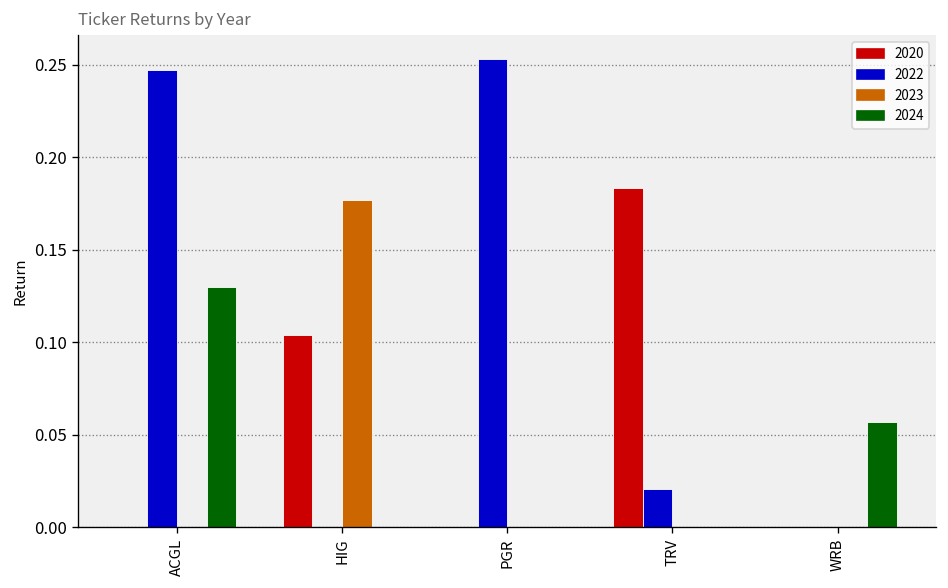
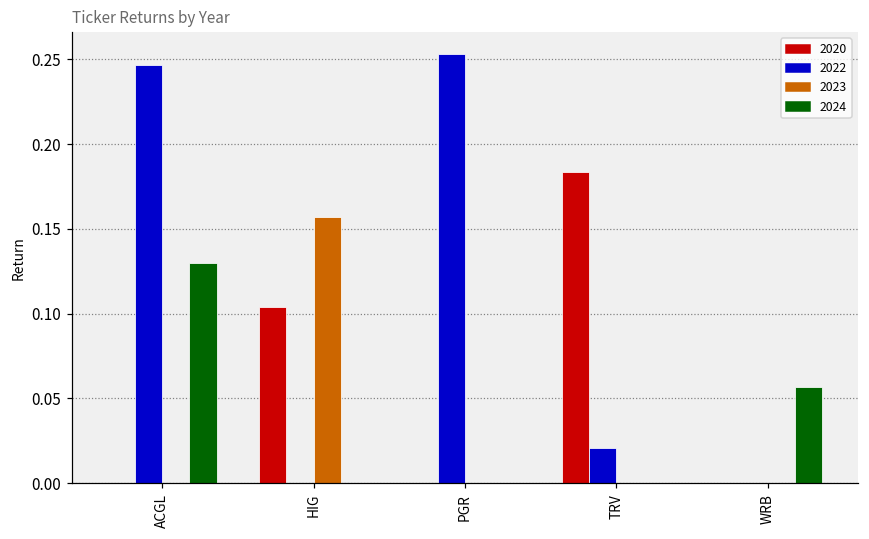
  {
    "2020": {
      "ACGL": 0.000,
      "HIG": 0.104,
      "PGR": 0.000,
      "TRV": 0.184,
      "WRB": 0.000
    },
    "2022": {
      "ACGL": 0.247,
      "HIG": 0.000,
      "PGR": 0.253,
      "TRV": 0.021,
      "WRB": 0.000
    },
    "2023": {
      "ACGL": 0.000,
-     "HIG": 0.177,
+     "HIG": 0.157,
      "PGR": 0.000,
      "TRV": 0.000,
      "WRB": 0.000
    },
    "2024": {
      "ACGL": 0.130,
      "HIG": 0.000,
      "PGR": 0.000,
      "TRV": 0.000,
      "WRB": 0.057
    }
  }
